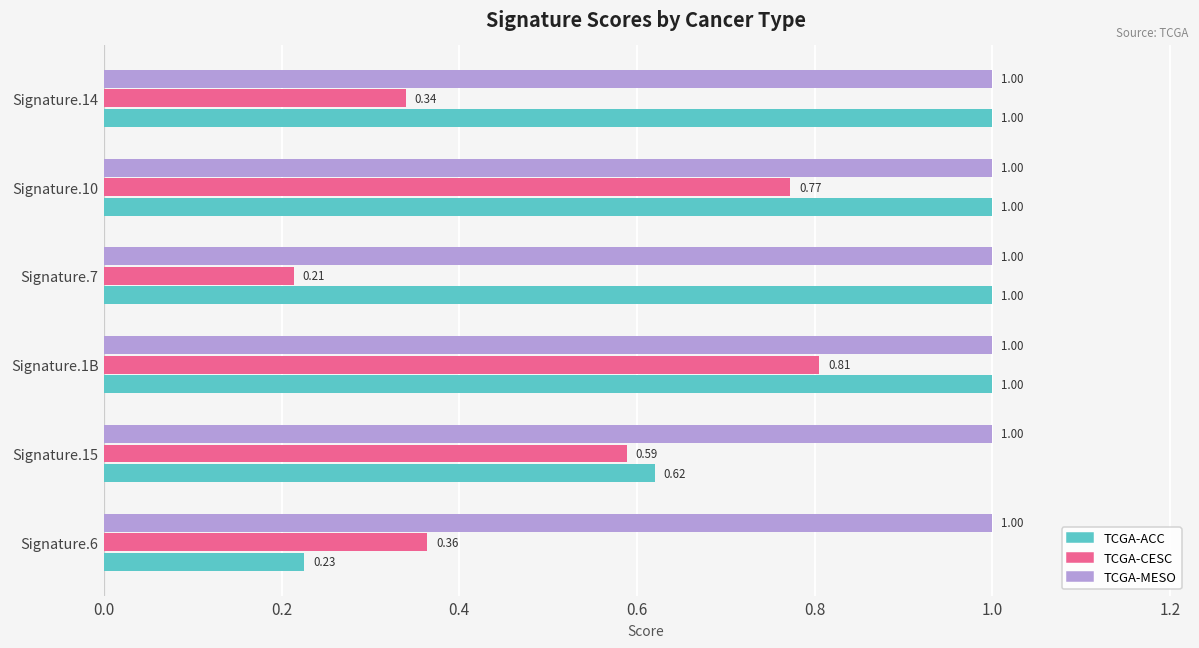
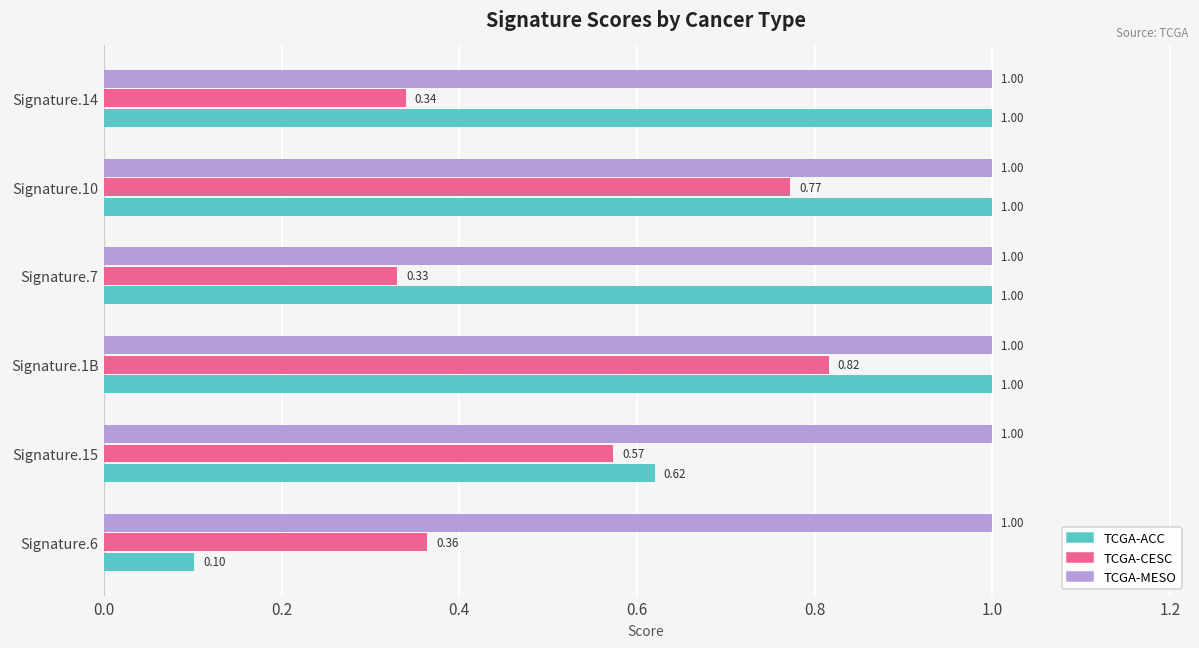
  {
    "TCGA-ACC": {
      "Signature.14": 1.00,
      "Signature.10": 1.00,
      "Signature.7": 1.00,
      "Signature.1B": 1.00,
      "Signature.15": 0.62,
-     "Signature.6": 0.23
+     "Signature.6": 0.10
    },
    "TCGA-CESC": {
      "Signature.14": 0.34,
      "Signature.10": 0.77,
-     "Signature.7": 0.21,
-     "Signature.1B": 0.81,
-     "Signature.15": 0.59,
+     "Signature.7": 0.33,
+     "Signature.1B": 0.82,
+     "Signature.15": 0.57,
      "Signature.6": 0.36
    },
    "TCGA-MESO": {
      "Signature.14": 1.00,
      "Signature.10": 1.00,
      "Signature.7": 1.00,
      "Signature.1B": 1.00,
      "Signature.15": 1.00,
      "Signature.6": 1.00
    }
  }
